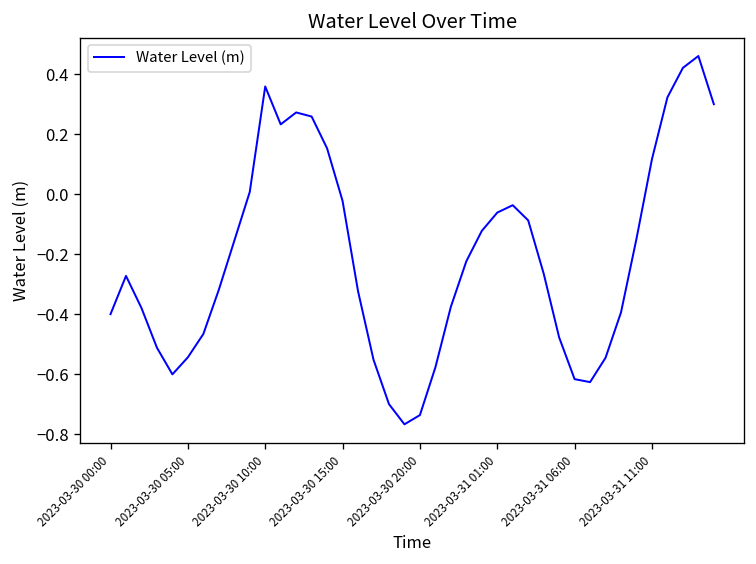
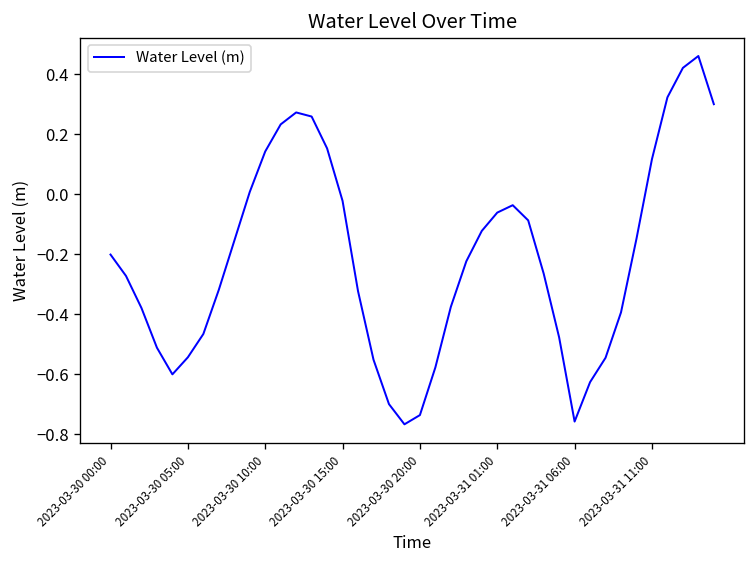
  {
-   "2023-03-30 00:00": -0.40,
+   "2023-03-30 00:00": -0.20,
    "2023-03-30 05:00": -0.54,
-   "2023-03-30 10:00": 0.36,
+   "2023-03-30 10:00": 0.14,
    "2023-03-30 15:00": -0.02,
    "2023-03-30 20:00": -0.74,
    "2023-03-31 01:00": -0.06,
-   "2023-03-31 06:00": -0.62,
+   "2023-03-31 06:00": -0.76,
    "2023-03-31 11:00": 0.12
  }
